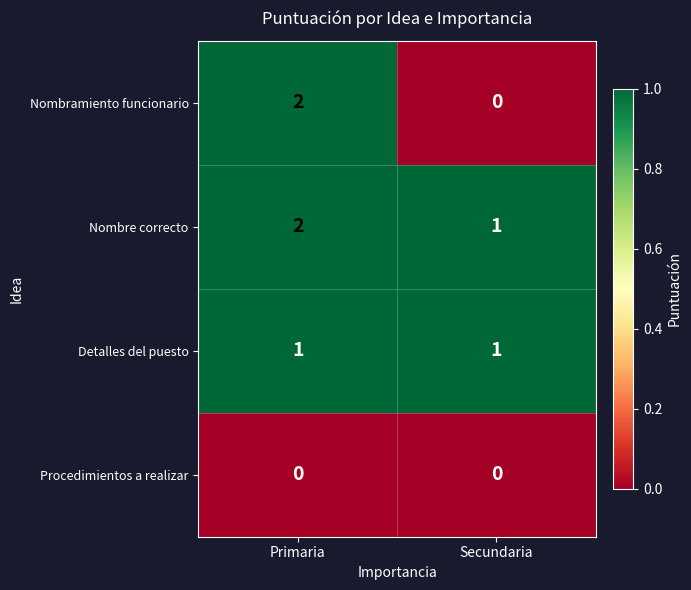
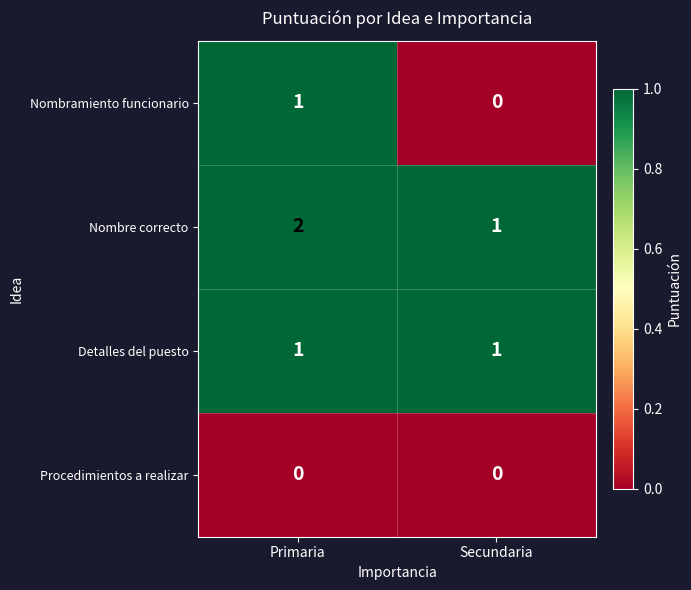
  {
    "Nombramiento funcionario": {
-     "Primaria": 2,
+     "Primaria": 1,
      "Secundaria": 0
    },
    "Nombre correcto": {
      "Primaria": 2,
      "Secundaria": 1
    },
    "Detalles del puesto": {
      "Primaria": 1,
      "Secundaria": 1
    },
    "Procedimientos a realizar": {
      "Primaria": 0,
      "Secundaria": 0
    }
  }
